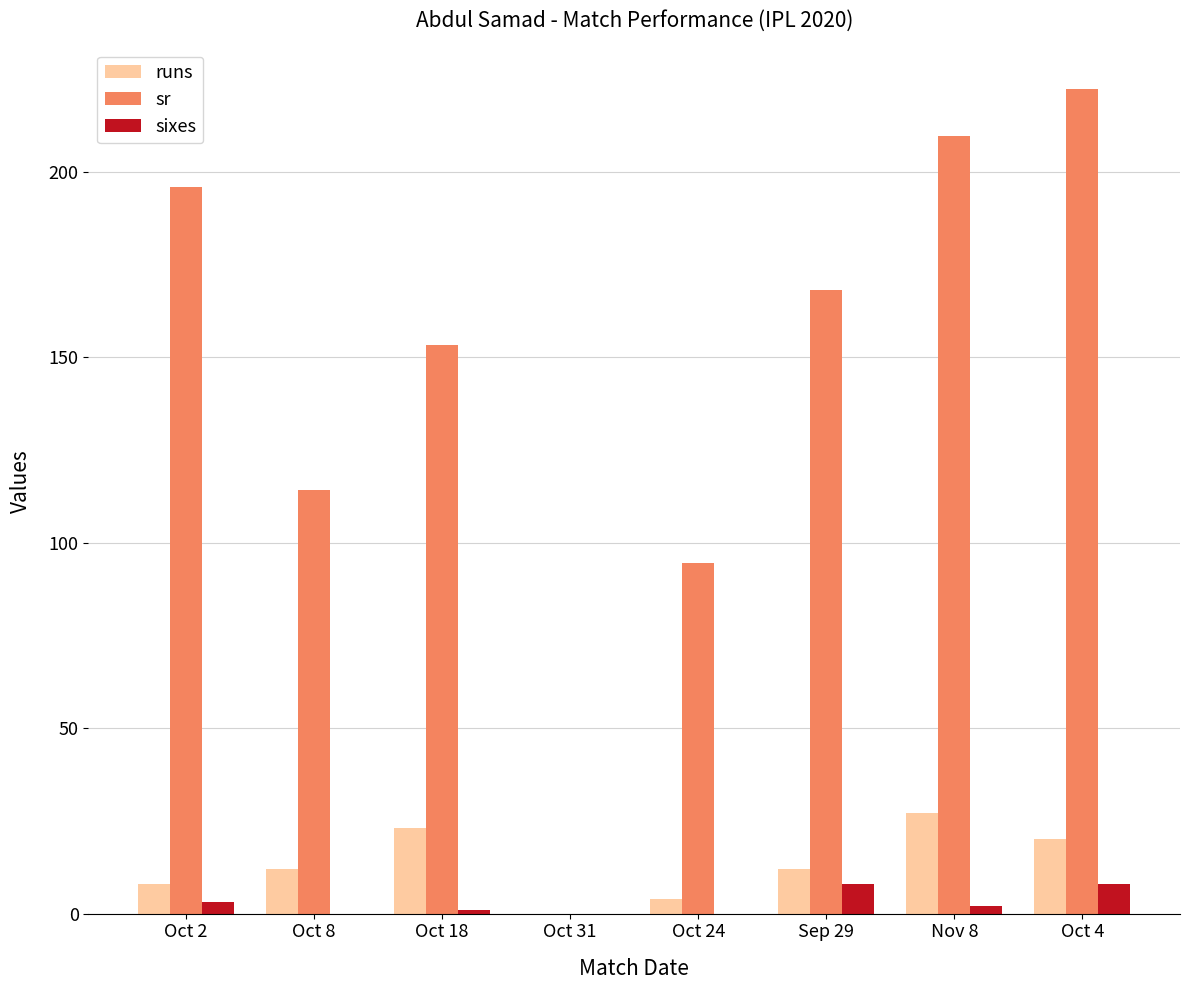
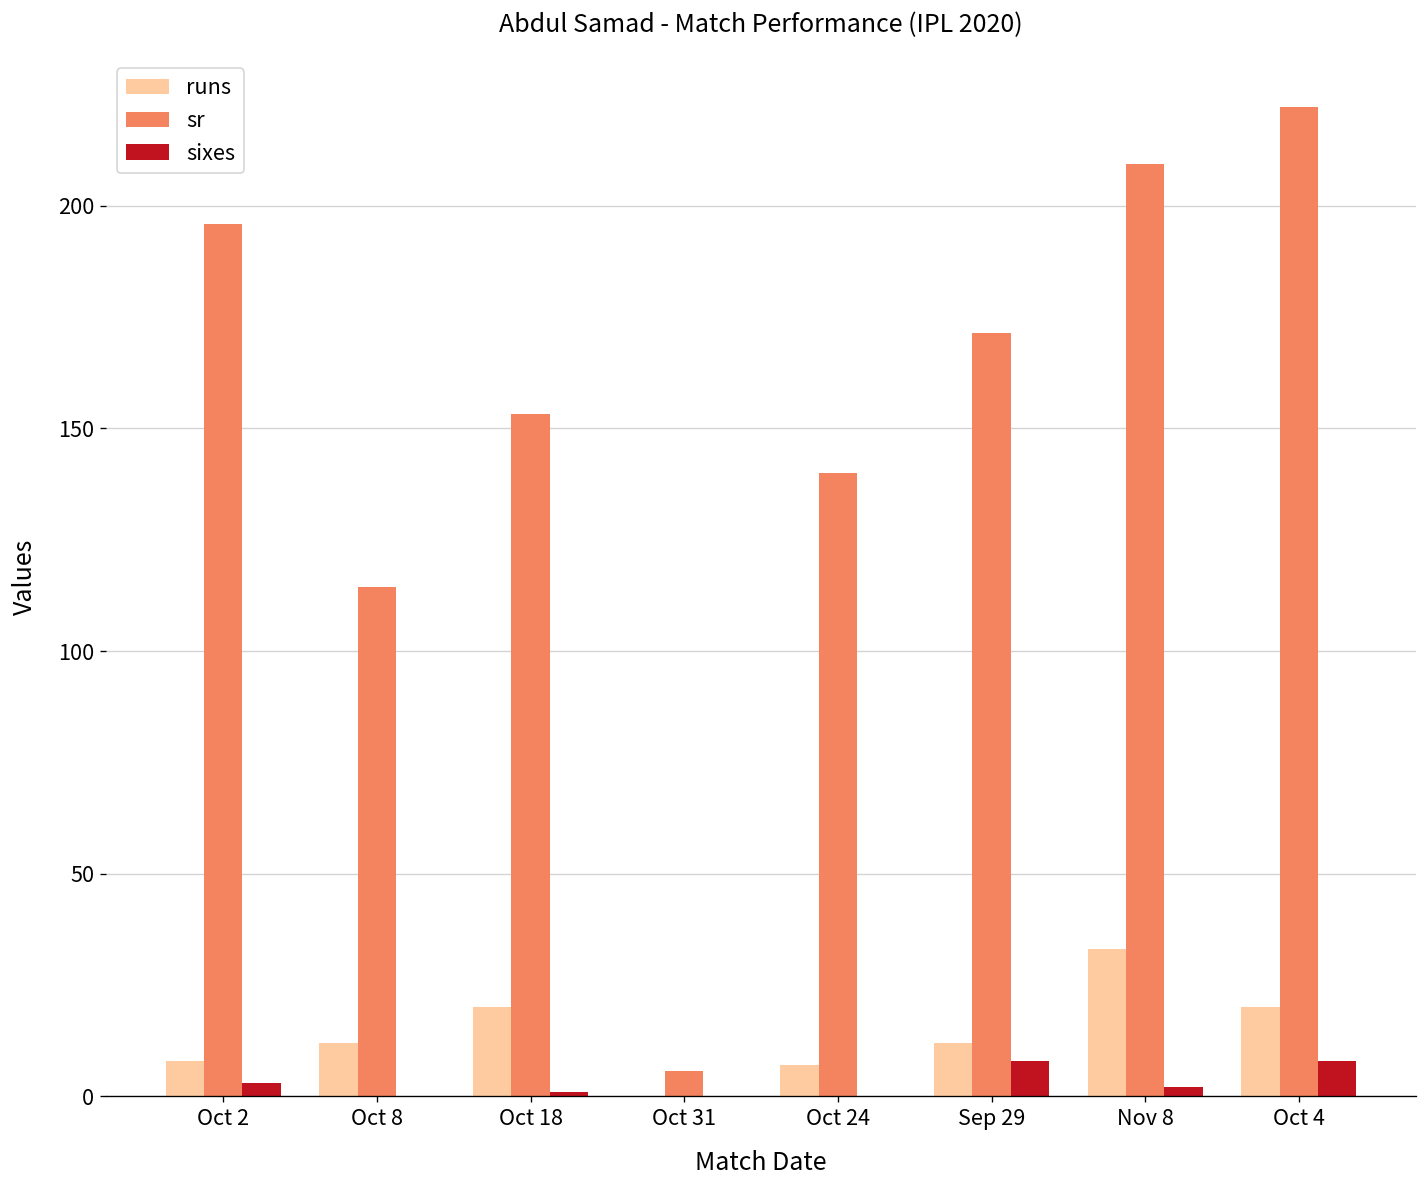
  {
    "runs": {
      "Oct 2": 8,
      "Oct 8": 12,
-     "Oct 18": 23,
+     "Oct 18": 20,
      "Oct 31": 0,
-     "Oct 24": 4,
+     "Oct 24": 7,
      "Sep 29": 12,
-     "Nov 8": 27,
+     "Nov 8": 33,
      "Oct 4": 20
    },
    "sr": {
      "Oct 2": 196,
      "Oct 8": 114,
      "Oct 18": 153,
-     "Oct 31": 0,
-     "Oct 24": 94,
-     "Sep 29": 168,
+     "Oct 31": 6,
+     "Oct 24": 140,
+     "Sep 29": 171,
      "Nov 8": 209,
      "Oct 4": 222
    },
    "sixes": {
      "Oct 2": 3,
      "Oct 8": 0,
      "Oct 18": 1,
      "Oct 31": 0,
      "Oct 24": 0,
      "Sep 29": 8,
      "Nov 8": 2,
      "Oct 4": 8
    }
  }
